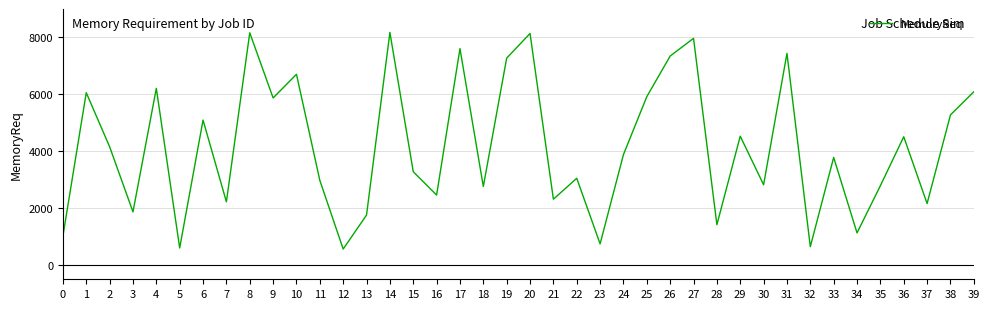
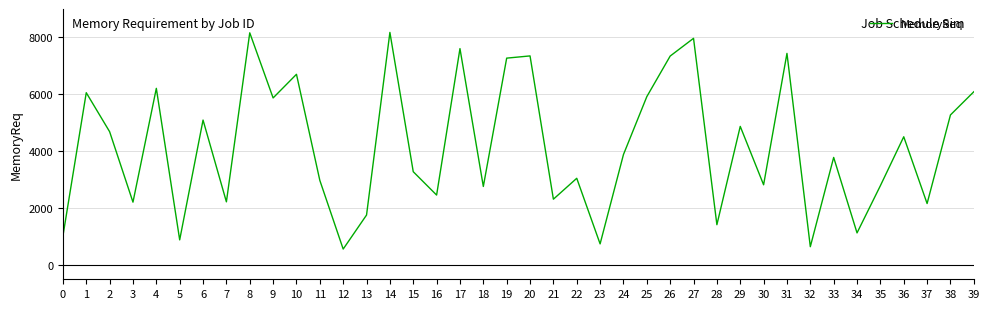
  {
    "0": 1000,
    "1": 6100,
-   "2": 4200,
-   "3": 1900,
+   "2": 4700,
+   "3": 2200,
    "4": 6200,
-   "5": 600,
+   "5": 900,
    "6": 5100,
    "7": 2200,
    "8": 8200,
    "9": 5900,
    "10": 6700,
    "11": 3000,
    "12": 600,
    "13": 1800,
    "14": 8200,
    "15": 3300,
    "16": 2500,
    "17": 7600,
    "18": 2800,
    "19": 7300,
-   "20": 8100,
+   "20": 7400,
    "21": 2300,
    "22": 3100,
    "23": 700,
    "24": 3900,
    "25": 5900,
    "26": 7300,
    "27": 8000,
    "28": 1400,
-   "29": 4500,
+   "29": 4900,
    "30": 2800,
    "31": 7400,
    "32": 600,
    "33": 3800,
    "34": 1100,
    "35": 2800,
    "36": 4500,
    "37": 2200,
    "38": 5300,
    "39": 6100
  }
